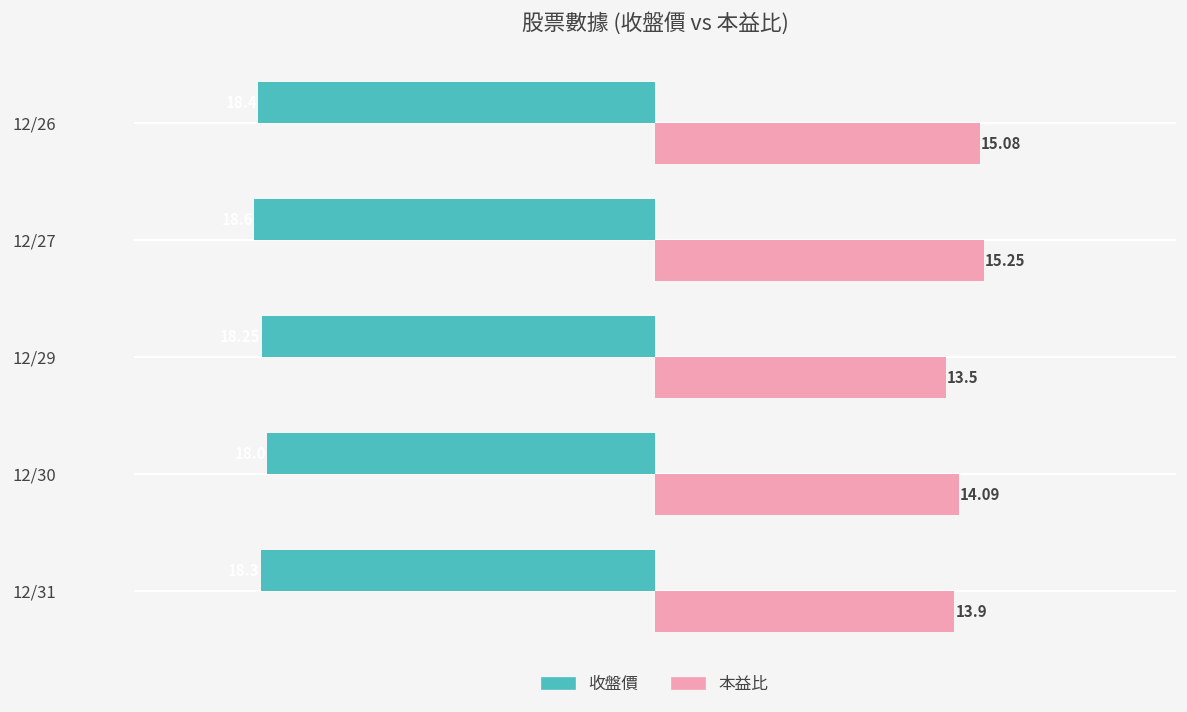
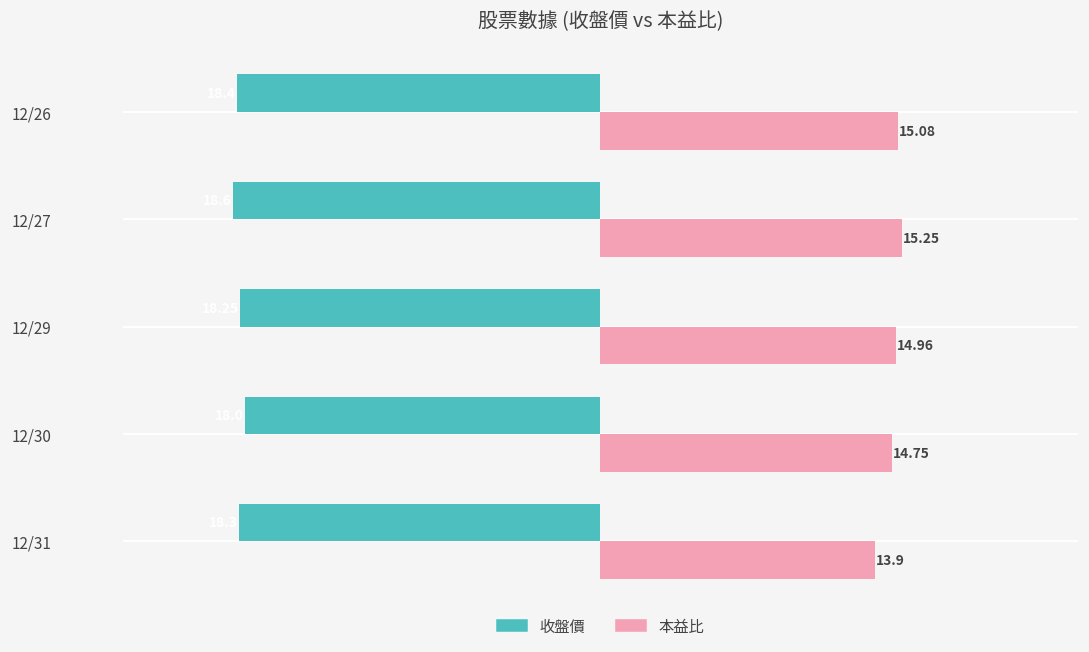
  {
    "本益比": {
      "12/26": 15.08,
      "12/27": 15.25,
-     "12/29": 13.5,
-     "12/30": 14.09,
+     "12/29": 14.96,
+     "12/30": 14.75,
      "12/31": 13.9
    }
  }
